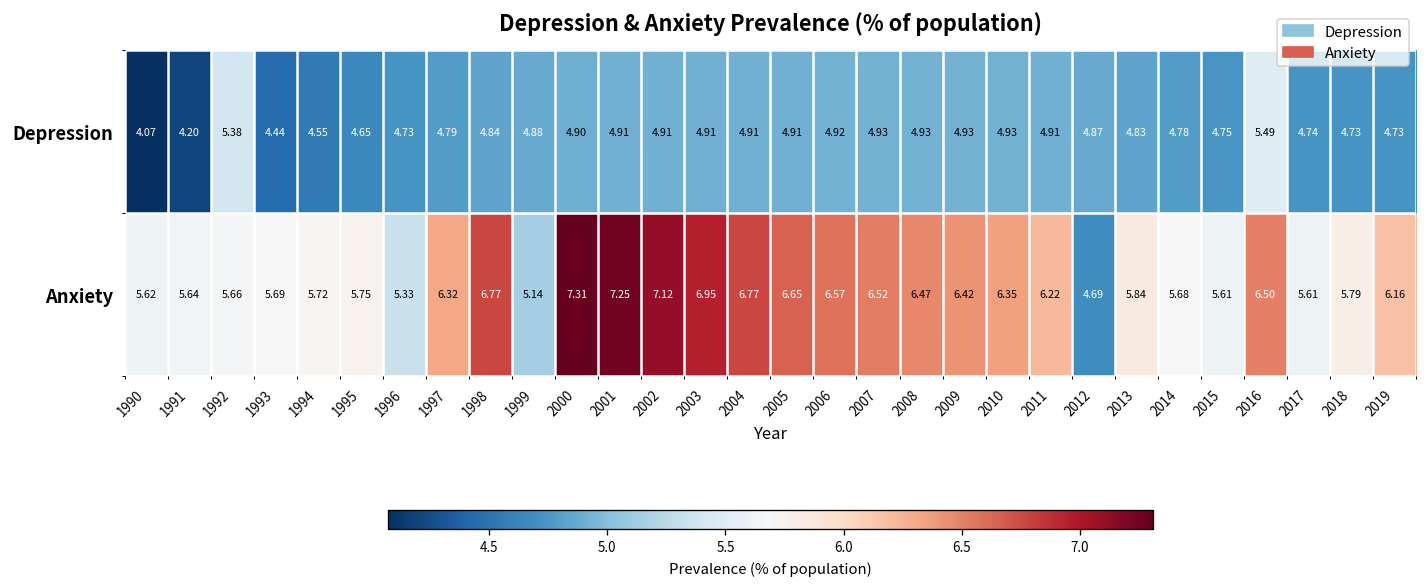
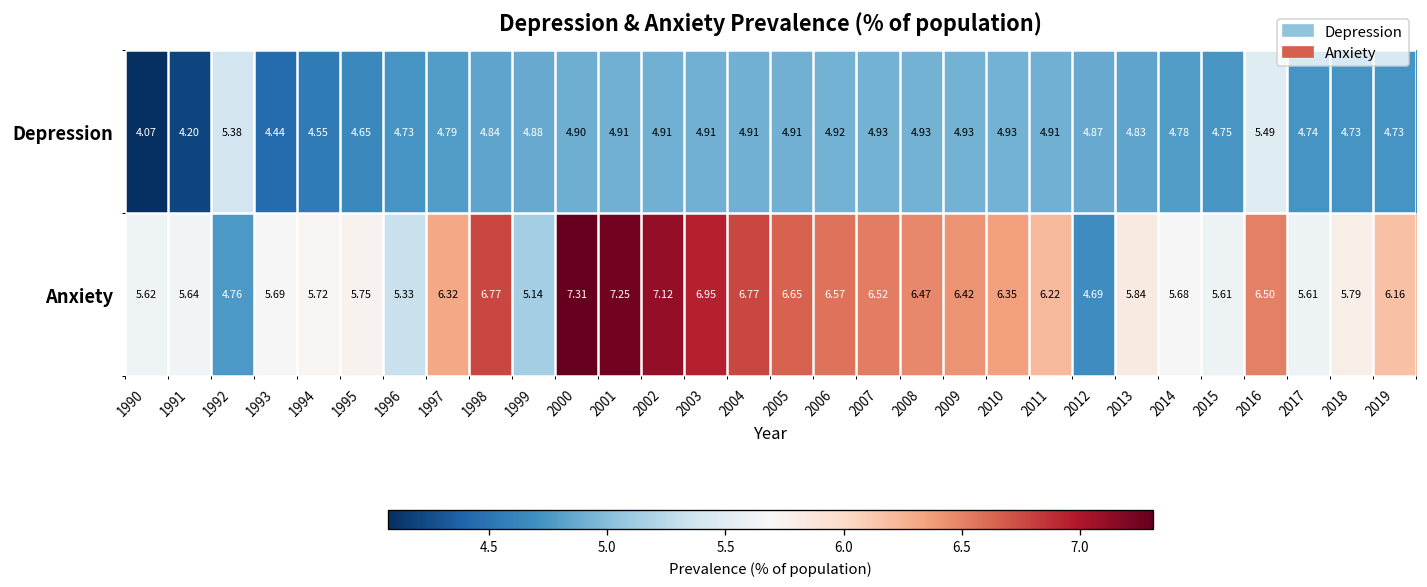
  {
    "Depression": {
      "1990": 4.07,
      "1991": 4.20,
      "1992": 5.38,
      "1993": 4.44,
      "1994": 4.55,
      "1995": 4.65,
      "1996": 4.73,
      "1997": 4.79,
      "1998": 4.84,
      "1999": 4.88,
      "2000": 4.90,
      "2001": 4.91,
      "2002": 4.91,
      "2003": 4.91,
      "2004": 4.91,
      "2005": 4.91,
      "2006": 4.92,
      "2007": 4.93,
      "2008": 4.93,
      "2009": 4.93,
      "2010": 4.93,
      "2011": 4.91,
      "2012": 4.87,
      "2013": 4.83,
      "2014": 4.78,
      "2015": 4.75,
      "2016": 5.49,
      "2017": 4.74,
      "2018": 4.73,
      "2019": 4.73
    },
    "Anxiety": {
      "1990": 5.62,
      "1991": 5.64,
-     "1992": 5.66,
+     "1992": 4.76,
      "1993": 5.69,
      "1994": 5.72,
      "1995": 5.75,
      "1996": 5.33,
      "1997": 6.32,
      "1998": 6.77,
      "1999": 5.14,
      "2000": 7.31,
      "2001": 7.25,
      "2002": 7.12,
      "2003": 6.95,
      "2004": 6.77,
      "2005": 6.65,
      "2006": 6.57,
      "2007": 6.52,
      "2008": 6.47,
      "2009": 6.42,
      "2010": 6.35,
      "2011": 6.22,
      "2012": 4.69,
      "2013": 5.84,
      "2014": 5.68,
      "2015": 5.61,
      "2016": 6.50,
      "2017": 5.61,
      "2018": 5.79,
      "2019": 6.16
    }
  }
